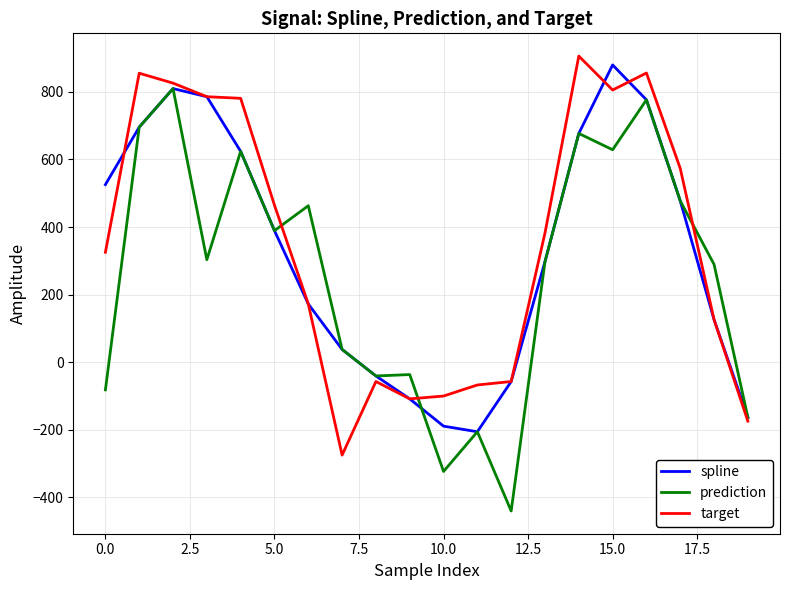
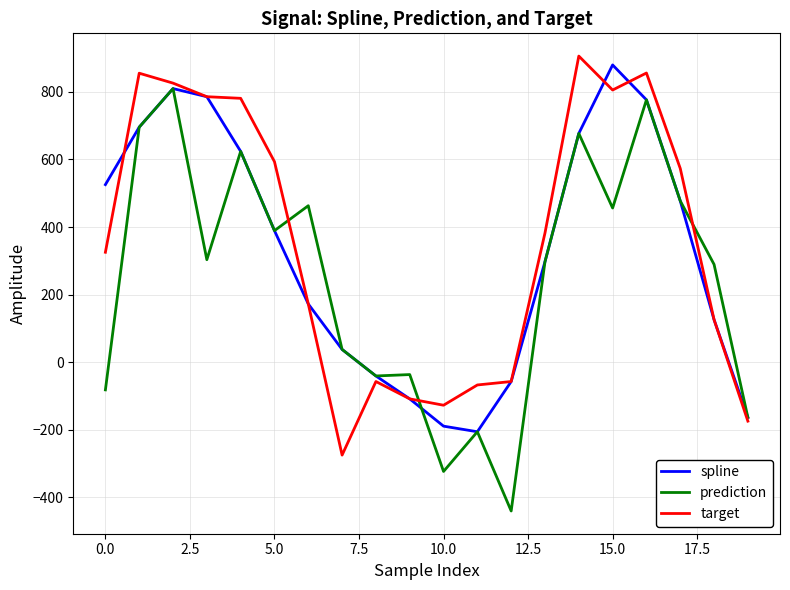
  {
    "spline": {
      "0.0": 530,
      "10.0": -190,
      "15.0": 880
    },
    "prediction": {
      "0.0": -80,
      "10.0": -320,
-     "15.0": 630
+     "15.0": 460
    },
    "target": {
      "0.0": 330,
-     "5.0": 460,
-     "10.0": -100,
+     "5.0": 590,
+     "10.0": -130,
      "15.0": 810
    }
  }
